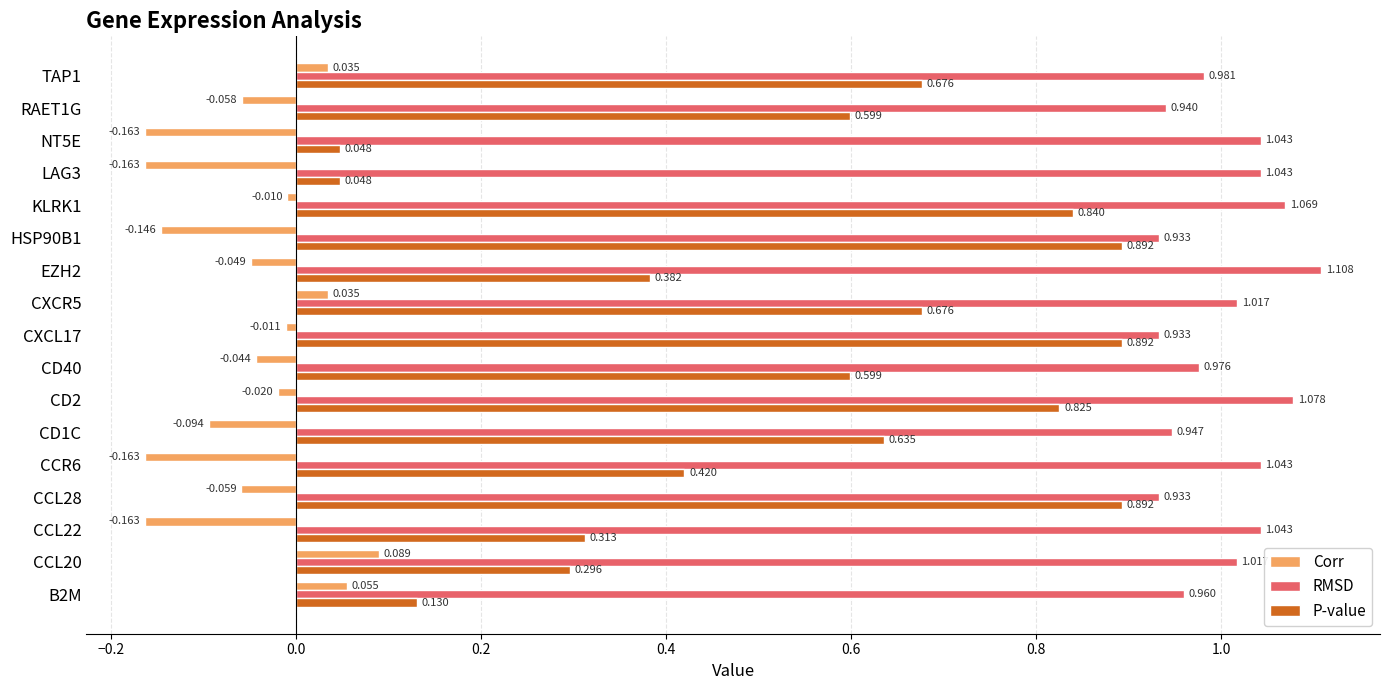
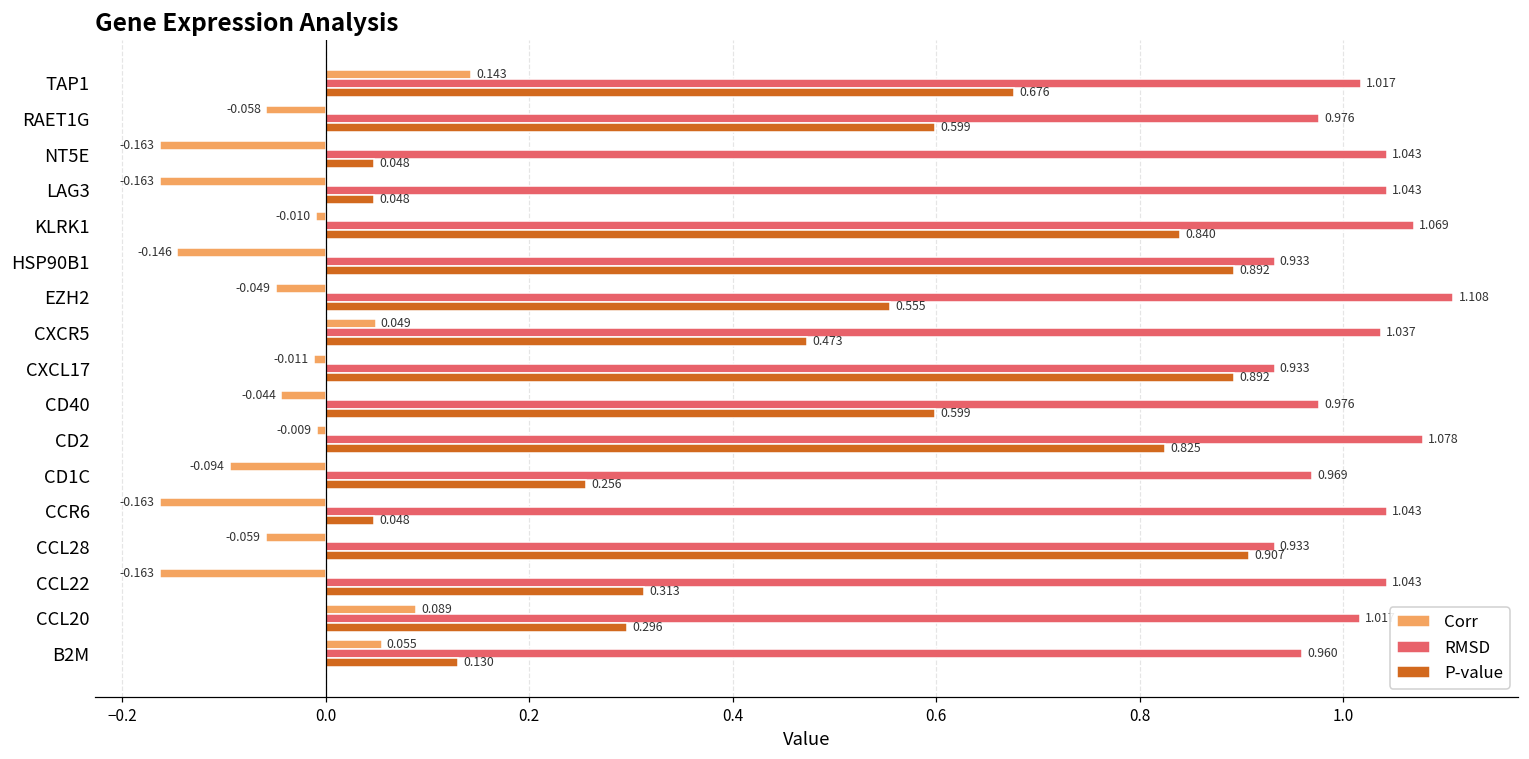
  {
    "Corr": {
-     "TAP1": 0.035,
+     "TAP1": 0.143,
      "RAET1G": -0.058,
      "NT5E": -0.163,
      "LAG3": -0.163,
      "KLRK1": -0.010,
      "HSP90B1": -0.146,
      "EZH2": -0.049,
-     "CXCR5": 0.035,
+     "CXCR5": 0.049,
      "CXCL17": -0.011,
      "CD40": -0.044,
-     "CD2": -0.020,
+     "CD2": -0.009,
      "CD1C": -0.094,
      "CCR6": -0.163,
      "CCL28": -0.059,
      "CCL22": -0.163,
      "CCL20": 0.089,
      "B2M": 0.055
    },
    "RMSD": {
-     "TAP1": 0.981,
-     "RAET1G": 0.940,
+     "TAP1": 1.017,
+     "RAET1G": 0.976,
      "NT5E": 1.043,
      "LAG3": 1.043,
      "KLRK1": 1.069,
      "HSP90B1": 0.933,
      "EZH2": 1.108,
-     "CXCR5": 1.017,
+     "CXCR5": 1.037,
      "CXCL17": 0.933,
      "CD40": 0.976,
      "CD2": 1.078,
-     "CD1C": 0.947,
+     "CD1C": 0.969,
      "CCR6": 1.043,
      "CCL28": 0.933,
      "CCL22": 1.043,
      "B2M": 0.960
    },
    "P-value": {
      "TAP1": 0.676,
      "RAET1G": 0.599,
      "NT5E": 0.048,
      "LAG3": 0.048,
      "KLRK1": 0.840,
      "HSP90B1": 0.892,
-     "EZH2": 0.382,
-     "CXCR5": 0.676,
+     "EZH2": 0.555,
+     "CXCR5": 0.473,
      "CXCL17": 0.892,
      "CD40": 0.599,
      "CD2": 0.825,
-     "CD1C": 0.635,
-     "CCR6": 0.420,
-     "CCL28": 0.892,
+     "CD1C": 0.256,
+     "CCR6": 0.048,
+     "CCL28": 0.907,
      "CCL22": 0.313,
      "CCL20": 0.296,
      "B2M": 0.130
    }
  }
